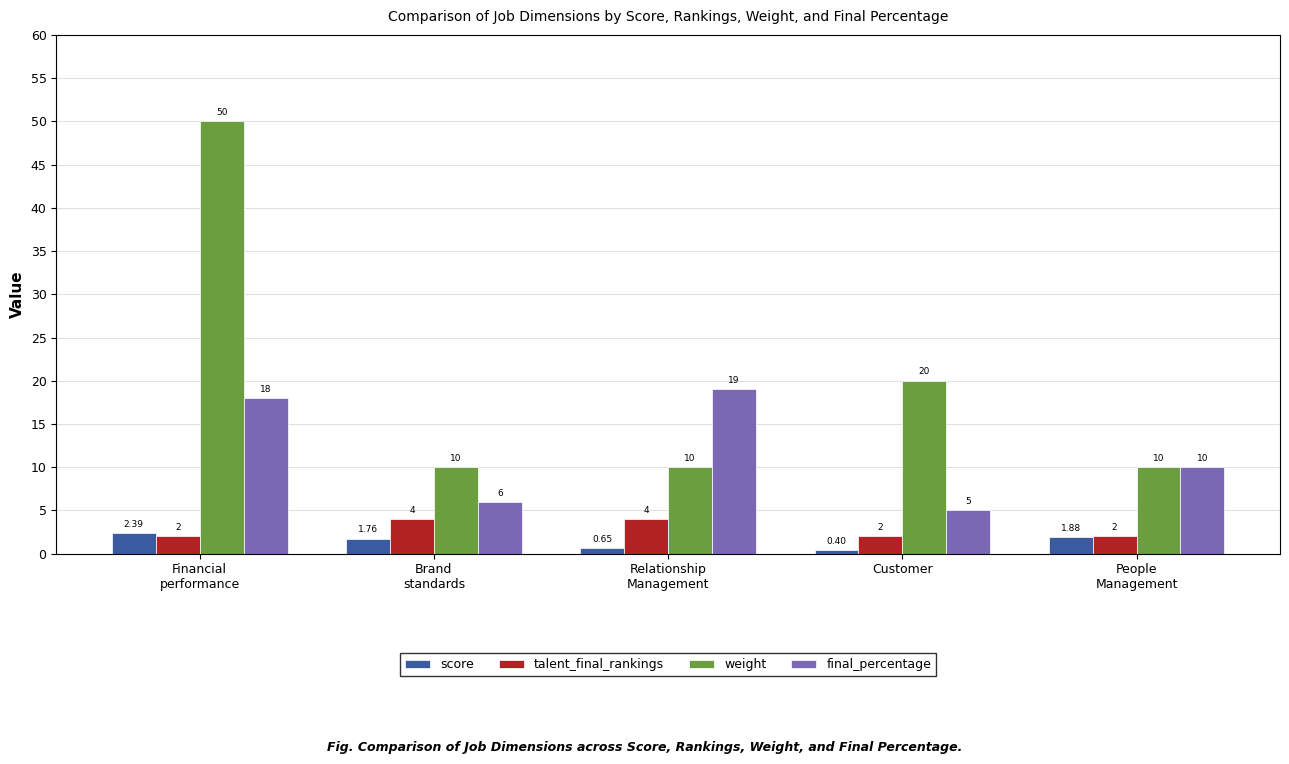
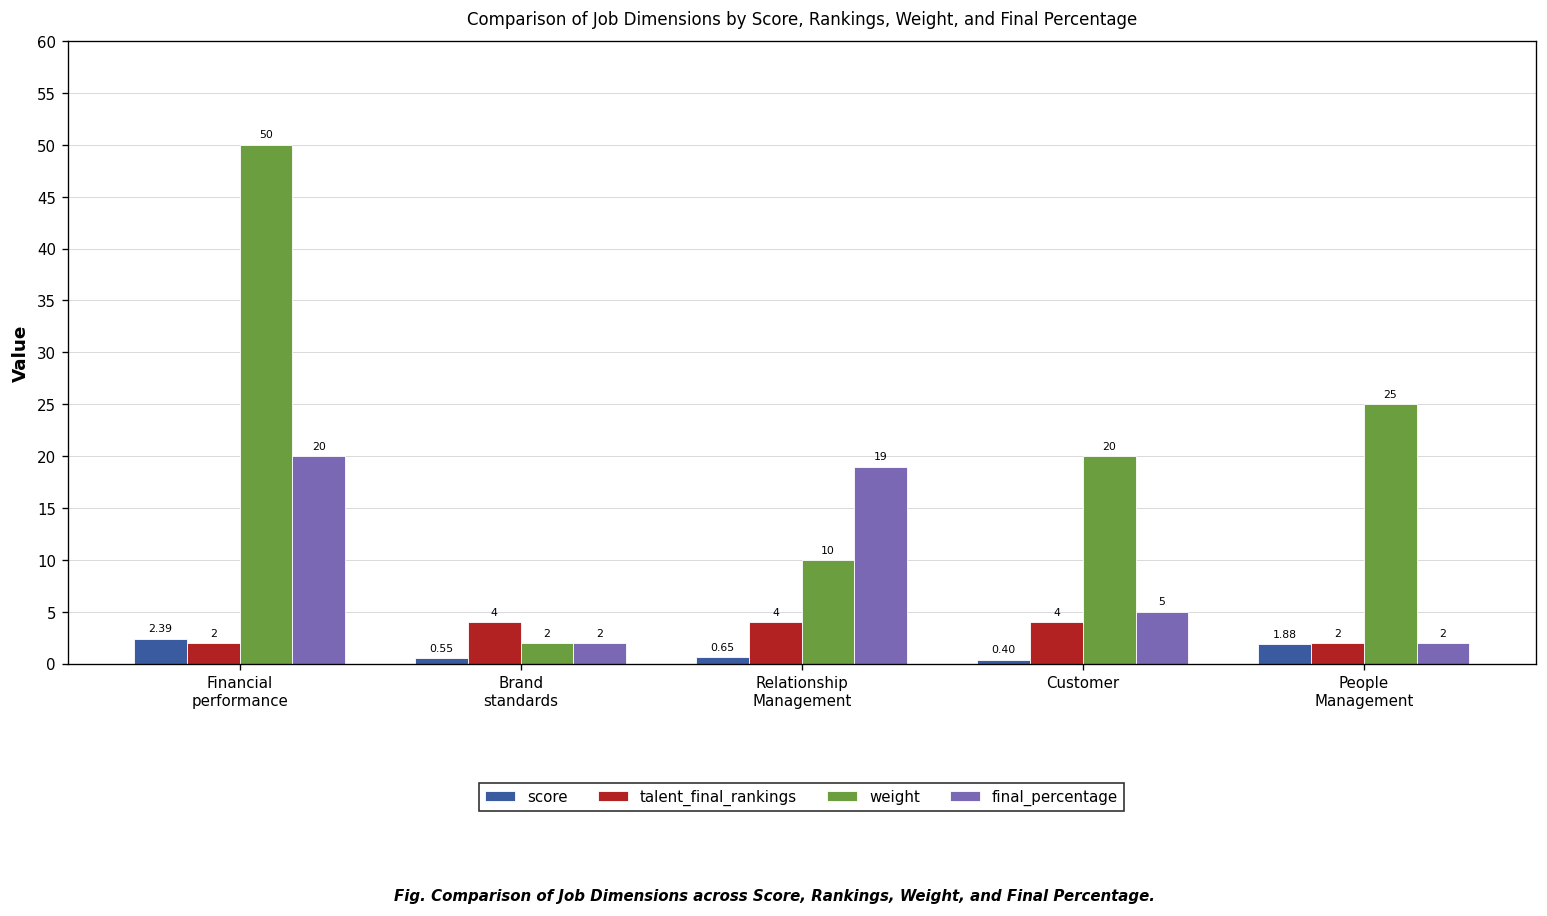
  {
    "score": {
      "Financial performance": 2.39,
-     "Brand standards": 1.76,
+     "Brand standards": 0.55,
      "Relationship Management": 0.65,
      "Customer": 0.40,
      "People Management": 1.88
    },
    "talent_final_rankings": {
      "Financial performance": 2,
      "Brand standards": 4,
      "Relationship Management": 4,
-     "Customer": 2,
+     "Customer": 4,
      "People Management": 2
    },
    "weight": {
      "Financial performance": 50,
-     "Brand standards": 10,
+     "Brand standards": 2,
      "Relationship Management": 10,
      "Customer": 20,
-     "People Management": 10
+     "People Management": 25
    },
    "final_percentage": {
-     "Financial performance": 18,
-     "Brand standards": 6,
+     "Financial performance": 20,
+     "Brand standards": 2,
      "Relationship Management": 19,
      "Customer": 5,
-     "People Management": 10
+     "People Management": 2
    }
  }
